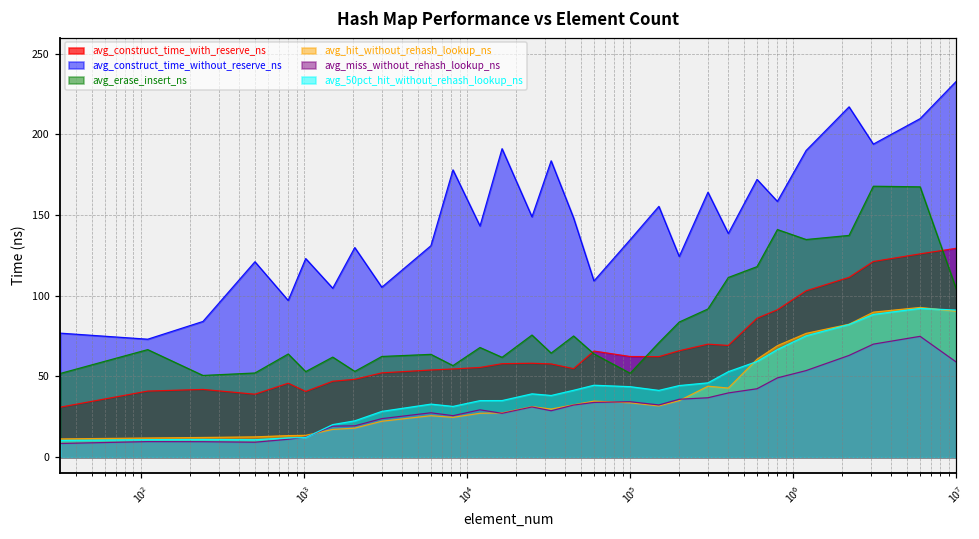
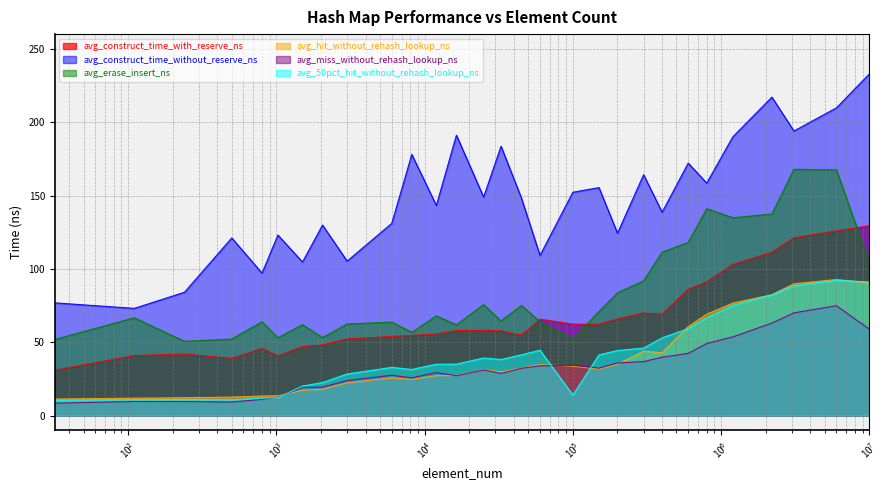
  {
    "avg_construct_time_with_reserve_ns": {
      "10^5": 62,
      "10^7": 129
    },
    "avg_construct_time_without_reserve_ns": {
-     "10^5": 135,
+     "10^5": 152,
      "10^7": 233
    },
    "avg_erase_insert_ns": {
      "10^5": 52,
      "10^7": 104
    },
    "avg_miss_without_rehash_lookup_ns": {
      "10^7": 59
    },
    "avg_50pct_hit_without_rehash_lookup_ns": {
-     "10^5": 44
+     "10^5": 14
    }
  }
